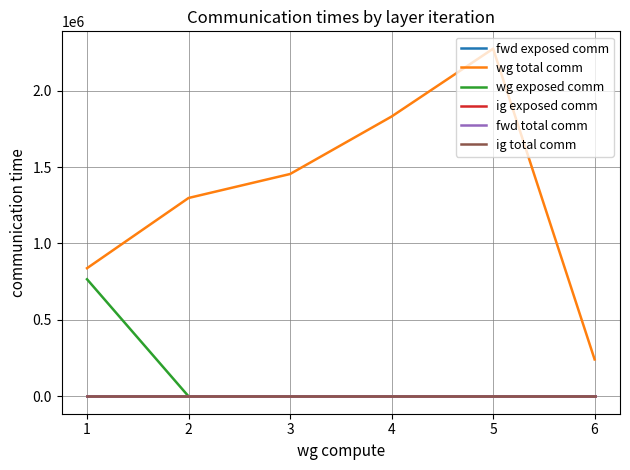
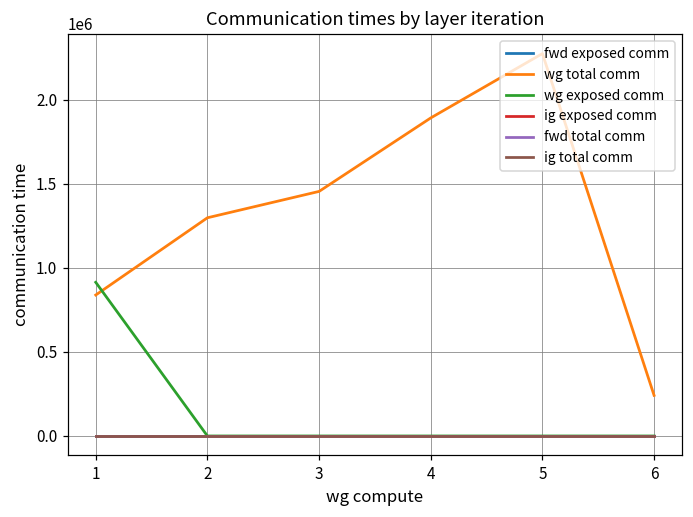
  {
    "ig total comm": {
      "1": 0
    },
    "wg total comm": {
      "1": 840000,
      "2": 1300000,
      "3": 1450000,
-     "4": 1830000,
+     "4": 1890000,
      "6": 240000
    },
    "wg exposed comm": {
-     "1": 770000
+     "1": 910000
    }
  }
